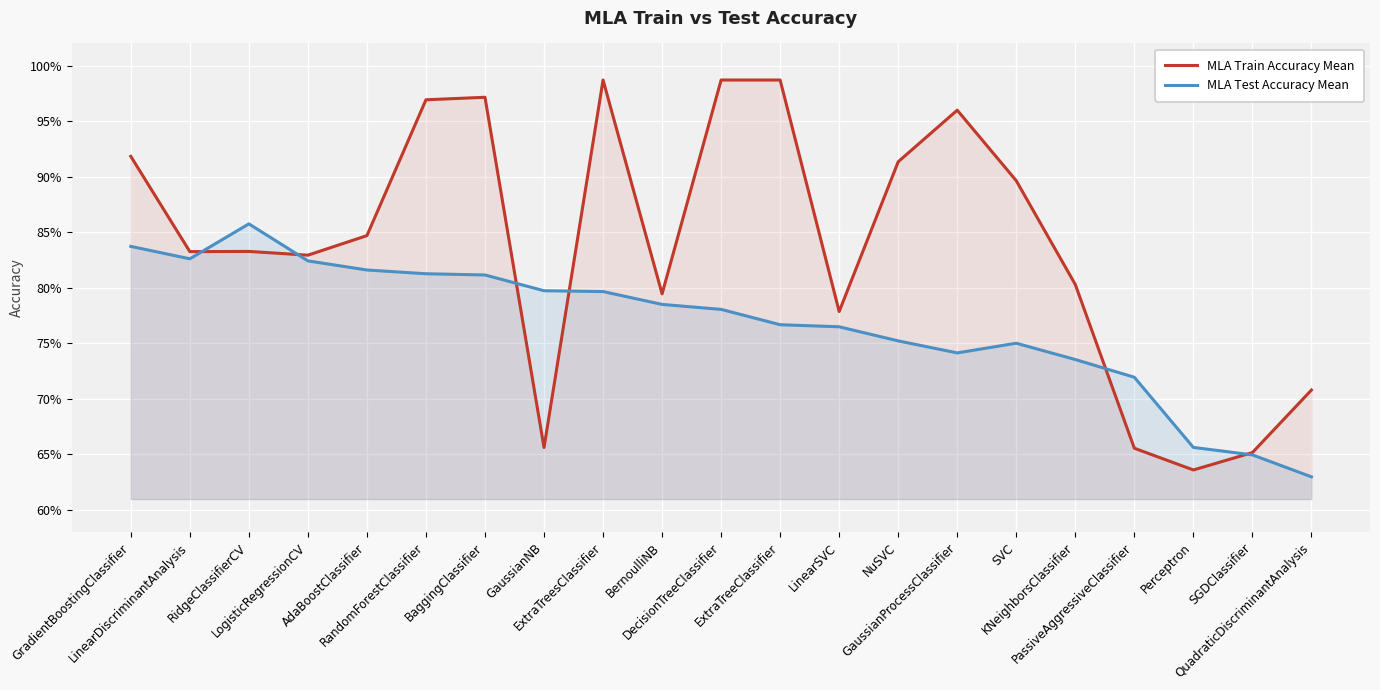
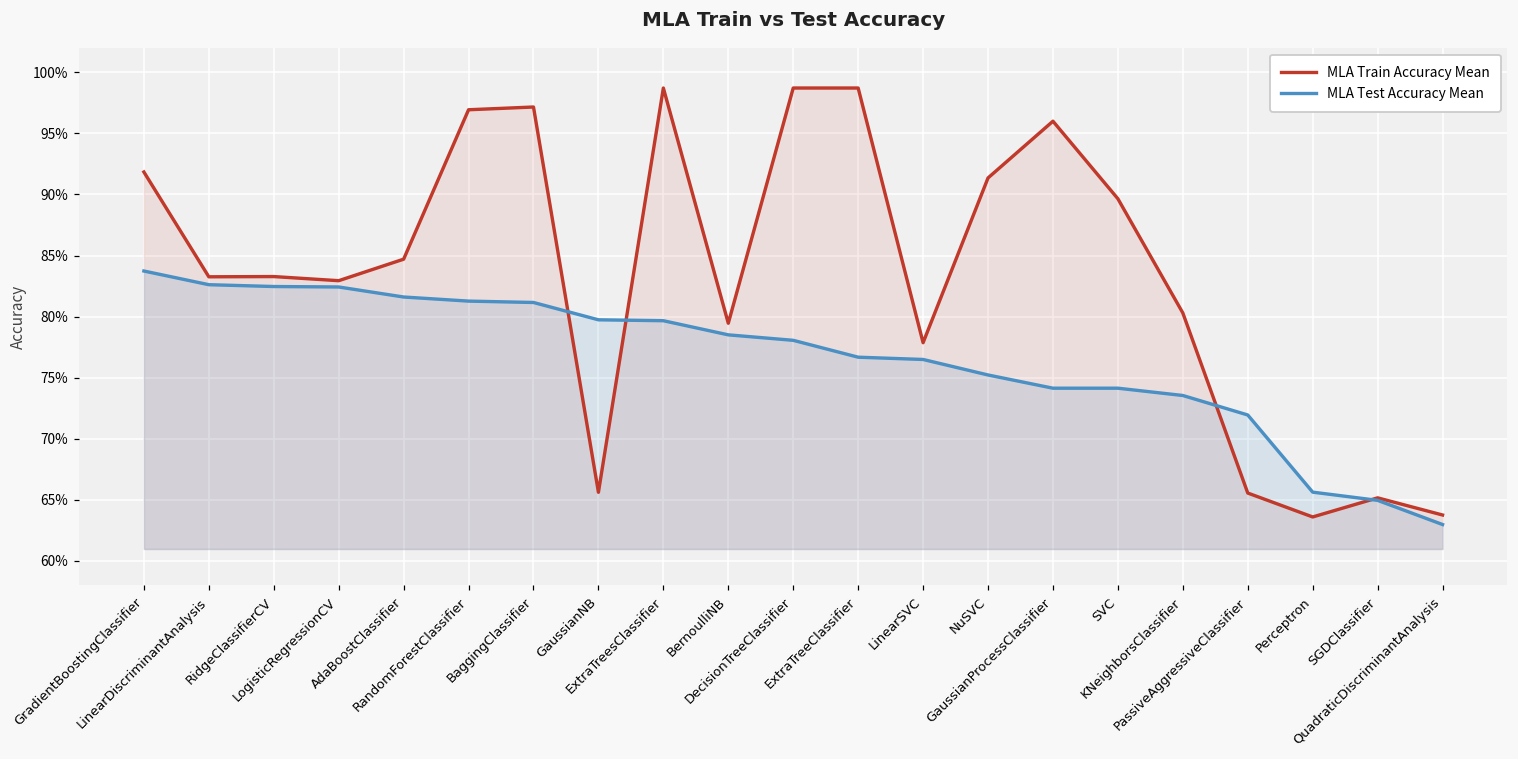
  {
    "MLA Train Accuracy Mean": {
      "GradientBoostingClassifier": "91.8%",
      "LinearDiscriminantAnalysis": "83.3%",
      "RidgeClassifierCV": "83.3%",
      "LogisticRegressionCV": "82.9%",
      "AdaBoostClassifier": "84.7%",
      "RandomForestClassifier": "96.9%",
      "BaggingClassifier": "97.2%",
      "GaussianNB": "65.6%",
      "ExtraTreesClassifier": "98.7%",
      "BernoulliNB": "79.5%",
      "DecisionTreeClassifier": "98.7%",
      "ExtraTreeClassifier": "98.7%",
      "LinearSVC": "77.9%",
      "NuSVC": "91.3%",
      "GaussianProcessClassifier": "96.0%",
      "SVC": "89.6%",
      "KNeighborsClassifier": "80.3%",
      "PassiveAggressiveClassifier": "65.6%",
      "Perceptron": "63.6%",
-     "QuadraticDiscriminantAnalysis": "70.8%"
+     "QuadraticDiscriminantAnalysis": "63.8%"
    },
    "MLA Test Accuracy Mean": {
      "GradientBoostingClassifier": "83.7%",
      "LinearDiscriminantAnalysis": "82.6%",
-     "RidgeClassifierCV": "85.8%",
+     "RidgeClassifierCV": "82.5%",
      "LogisticRegressionCV": "82.4%",
      "AdaBoostClassifier": "81.6%",
      "RandomForestClassifier": "81.3%",
      "BaggingClassifier": "81.2%",
      "GaussianNB": "79.7%",
      "ExtraTreesClassifier": "79.7%",
      "BernoulliNB": "78.5%",
      "DecisionTreeClassifier": "78.1%",
      "ExtraTreeClassifier": "76.7%",
      "LinearSVC": "76.5%",
      "NuSVC": "75.2%",
      "GaussianProcessClassifier": "74.1%",
-     "SVC": "75.0%",
+     "SVC": "74.1%",
      "KNeighborsClassifier": "73.5%",
      "PassiveAggressiveClassifier": "71.9%",
      "Perceptron": "65.6%",
      "QuadraticDiscriminantAnalysis": "63.0%"
    }
  }
